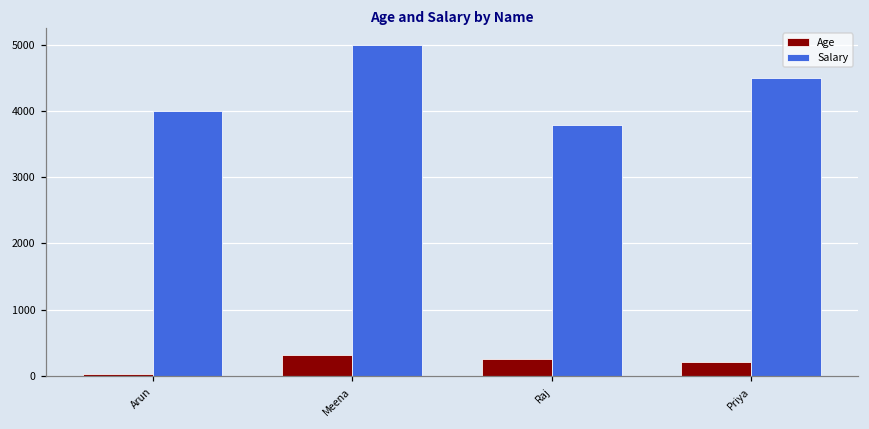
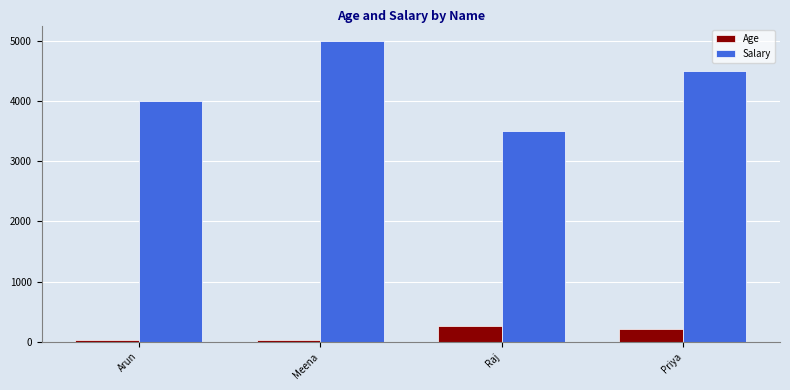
  {
    "Age": {
-     "Meena": 300,
+     "Meena": 0,
      "Raj": 300,
      "Priya": 200
    },
    "Salary": {
      "Arun": 4000,
      "Meena": 5000,
-     "Raj": 3800,
+     "Raj": 3500,
      "Priya": 4500
    }
  }
